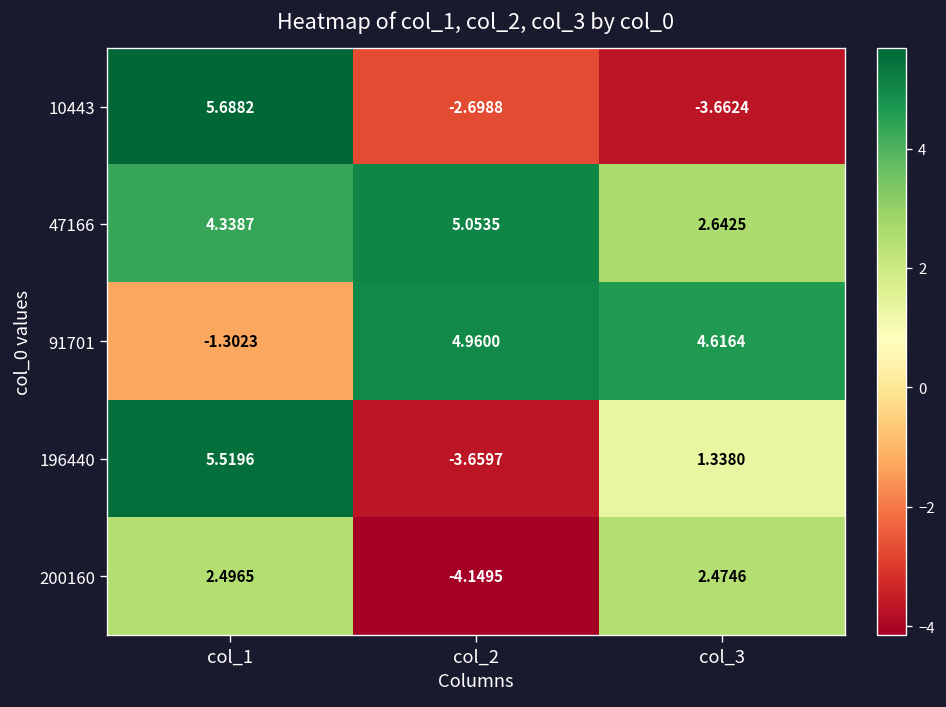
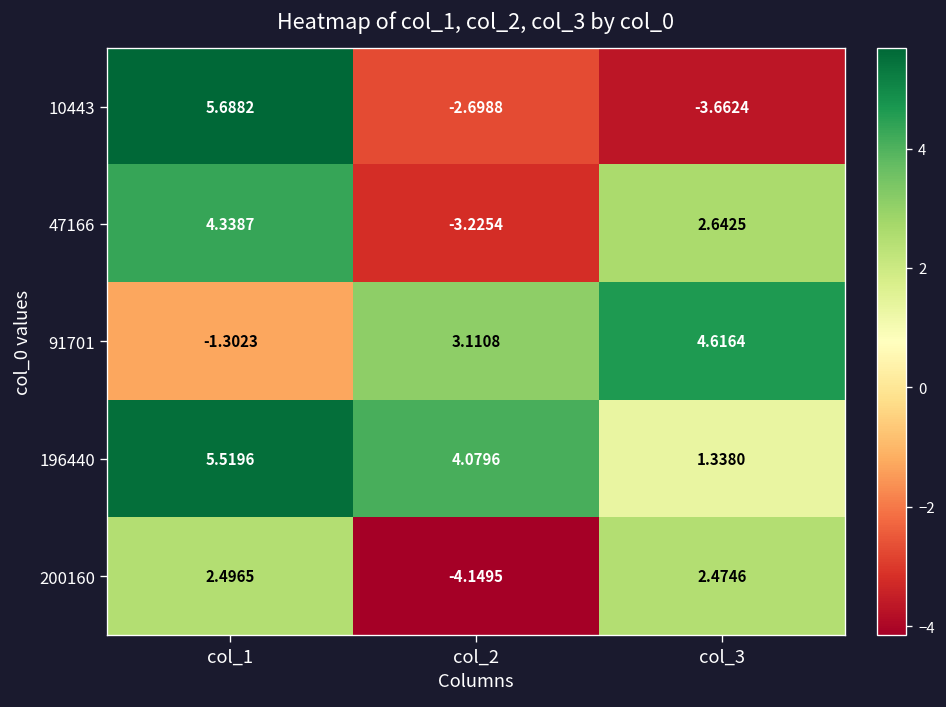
  {
    "10443": {
      "col_1": 5.6882,
      "col_2": -2.6988,
      "col_3": -3.6624
    },
    "47166": {
      "col_1": 4.3387,
-     "col_2": 5.0535,
+     "col_2": -3.2254,
      "col_3": 2.6425
    },
    "91701": {
      "col_1": -1.3023,
-     "col_2": 4.9600,
+     "col_2": 3.1108,
      "col_3": 4.6164
    },
    "196440": {
      "col_1": 5.5196,
-     "col_2": -3.6597,
+     "col_2": 4.0796,
      "col_3": 1.3380
    },
    "200160": {
      "col_1": 2.4965,
      "col_2": -4.1495,
      "col_3": 2.4746
    }
  }
